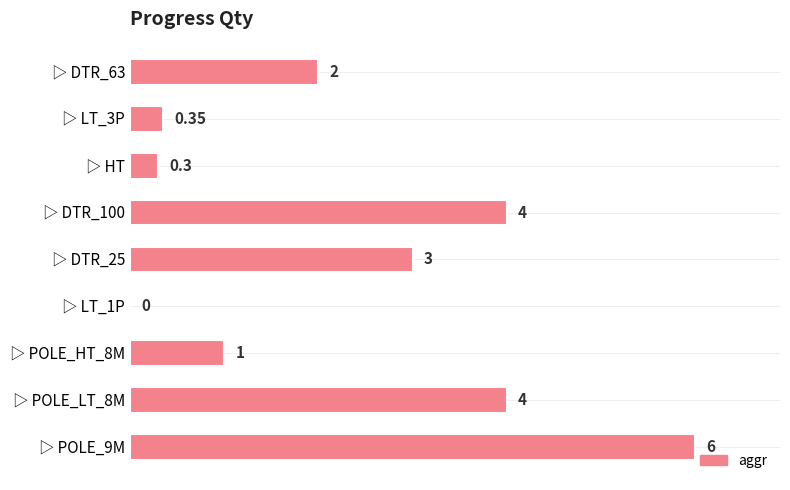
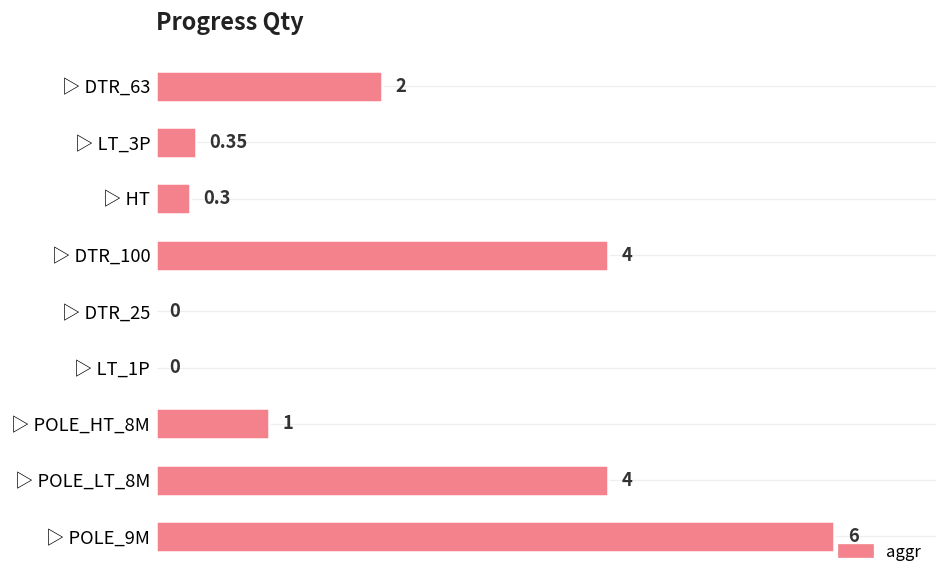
  {
    "▷ DTR_63": 2,
    "▷ LT_3P": 0.35,
    "▷ HT": 0.3,
    "▷ DTR_100": 4,
-   "▷ DTR_25": 3,
+   "▷ DTR_25": 0,
    "▷ LT_1P": 0,
    "▷ POLE_HT_8M": 1,
    "▷ POLE_LT_8M": 4,
    "▷ POLE_9M": 6
  }
